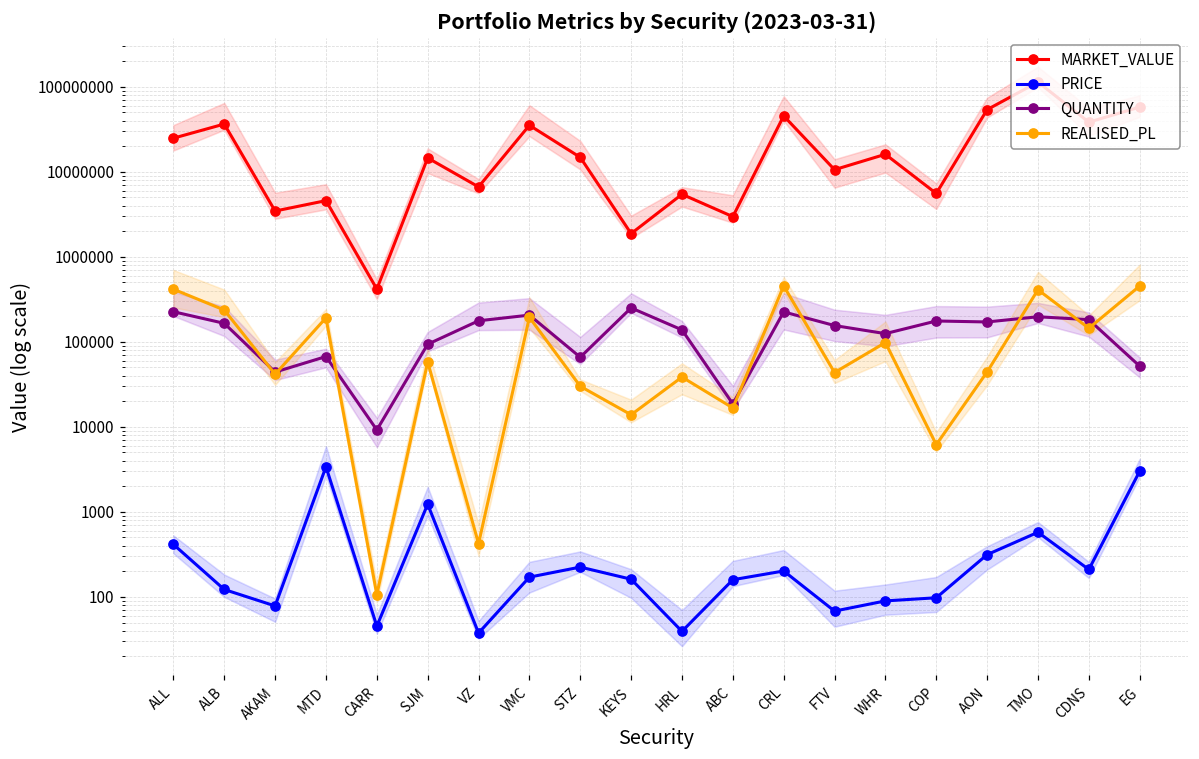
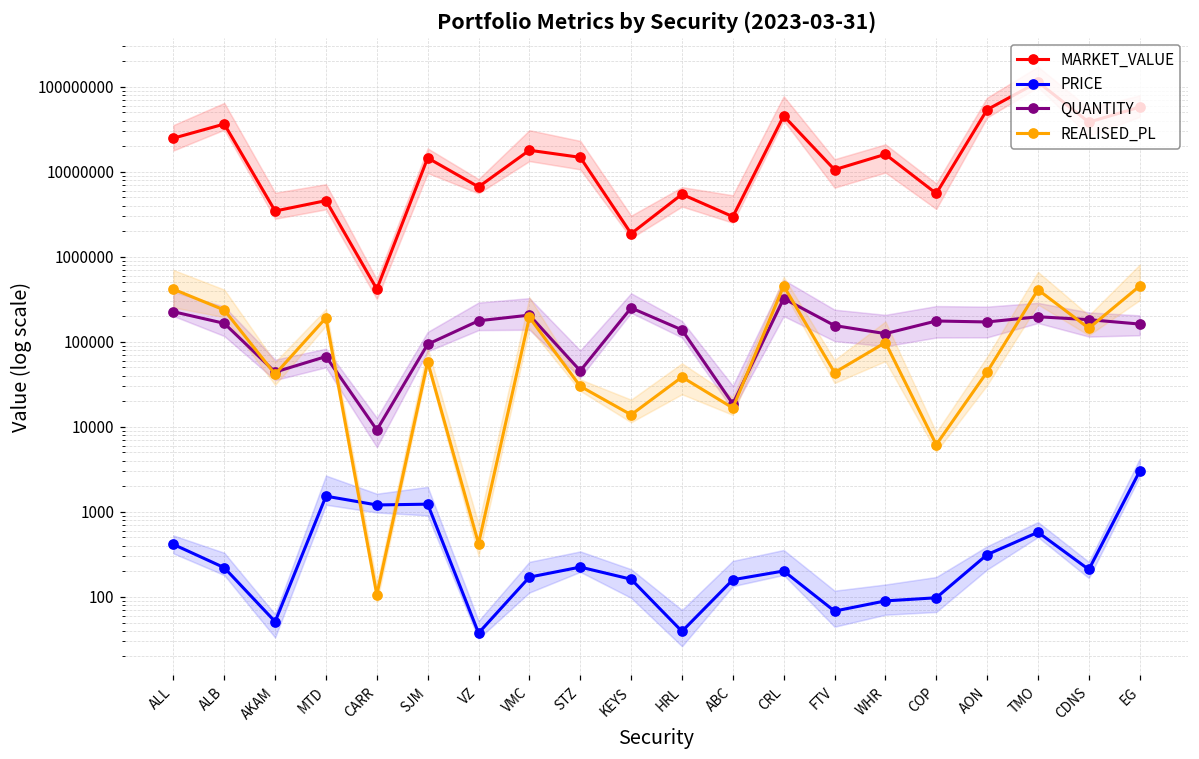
  {
    "MARKET_VALUE": {
      "ALL": 25000000,
      "ALB": 40000000,
      "AKAM": 3000000,
      "MTD": 5000000,
      "CARR": 400000,
      "SJM": 15000000,
      "VZ": 7000000,
-     "VMC": 40000000,
+     "VMC": 18000000,
      "STZ": 15000000,
      "KEYS": 1900000,
      "HRL": 5000000,
      "ABC": 3000000,
      "CRL": 50000000,
      "FTV": 11000000,
      "WHR": 16000000,
      "COP": 6000000,
      "AON": 50000000
    },
    "PRICE": {
      "ALL": 400,
-     "ALB": 120,
-     "AKAM": 80,
-     "MTD": 3000,
-     "CARR": 50,
+     "ALB": 220,
+     "AKAM": 50,
+     "MTD": 1500,
+     "CARR": 1200,
      "SJM": 1200,
      "VZ": 40,
      "VMC": 170,
      "STZ": 220,
      "KEYS": 160,
      "HRL": 40,
      "ABC": 160,
      "CRL": 200,
      "FTV": 70,
      "WHR": 90,
      "COP": 100,
      "AON": 310,
      "TMO": 600,
      "CDNS": 210,
      "EG": 3000
    },
    "QUANTITY": {
      "ALL": 230000,
      "ALB": 170000,
      "MTD": 70000,
      "CARR": 9000,
      "SJM": 90000,
      "VZ": 180000,
-     "STZ": 70000,
+     "STZ": 50000,
      "KEYS": 250000,
      "HRL": 140000,
      "ABC": 19000,
-     "CRL": 220000,
+     "CRL": 320000,
      "FTV": 160000,
      "WHR": 120000,
      "COP": 180000,
      "AON": 170000,
      "TMO": 200000,
      "CDNS": 180000,
-     "EG": 50000
+     "EG": 160000
    }
  }
